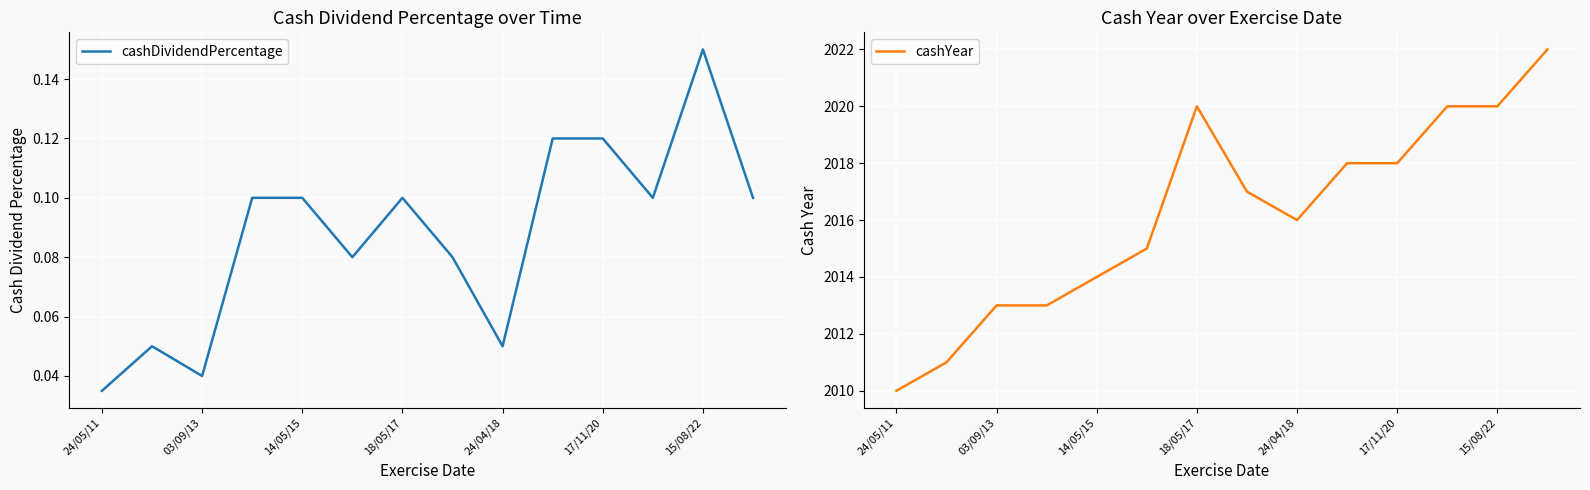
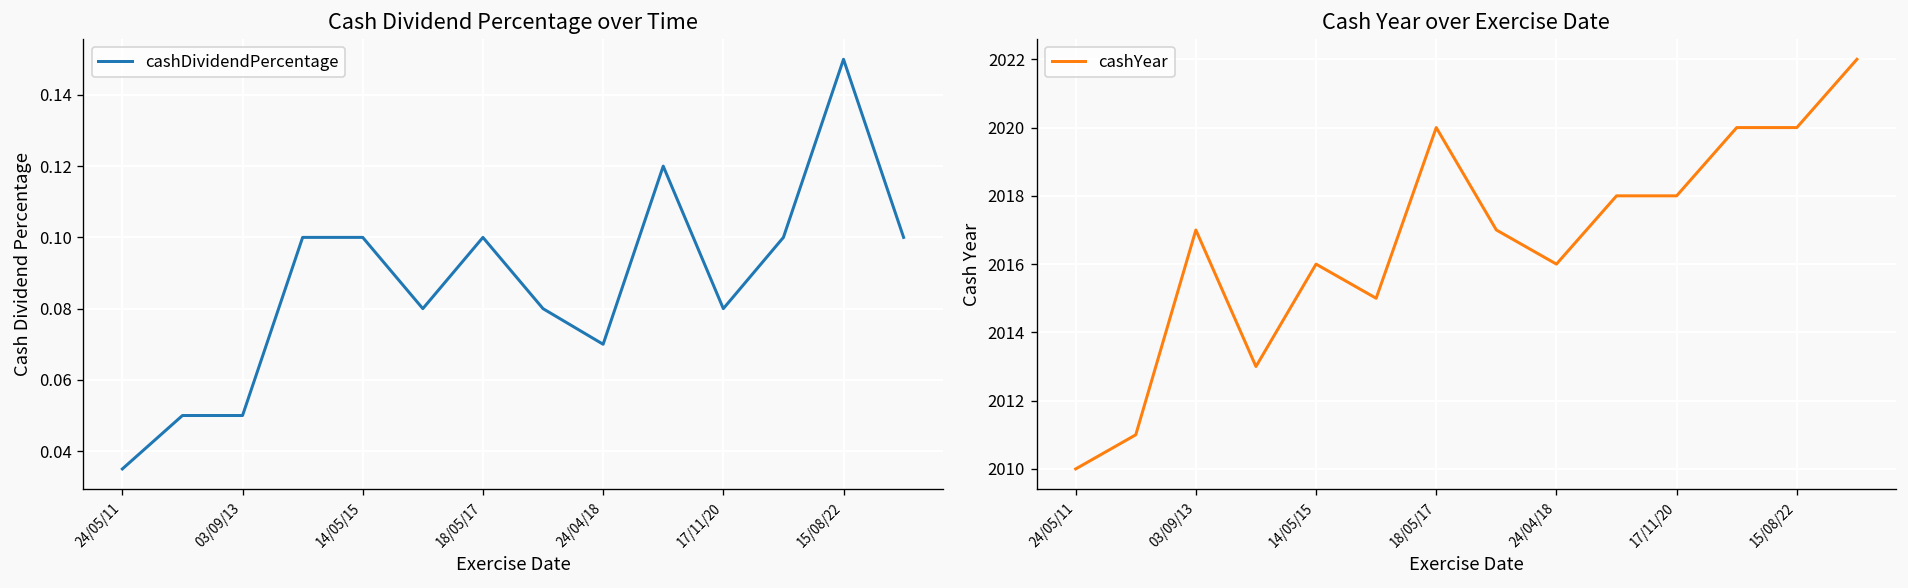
  {
    "Cash Dividend Percentage over Time": {
      "24/05/11": 0.035,
-     "03/09/13": 0.04,
+     "03/09/13": 0.05,
      "14/05/15": 0.10,
      "18/05/17": 0.10,
-     "24/04/18": 0.05,
-     "17/11/20": 0.12,
+     "24/04/18": 0.07,
+     "17/11/20": 0.08,
      "15/08/22": 0.15
    },
    "Cash Year over Exercise Date": {
      "24/05/11": 2010,
-     "03/09/13": 2013,
-     "14/05/15": 2014,
+     "03/09/13": 2017,
+     "14/05/15": 2016,
      "18/05/17": 2020,
      "24/04/18": 2016,
      "17/11/20": 2018,
      "15/08/22": 2020
    }
  }
